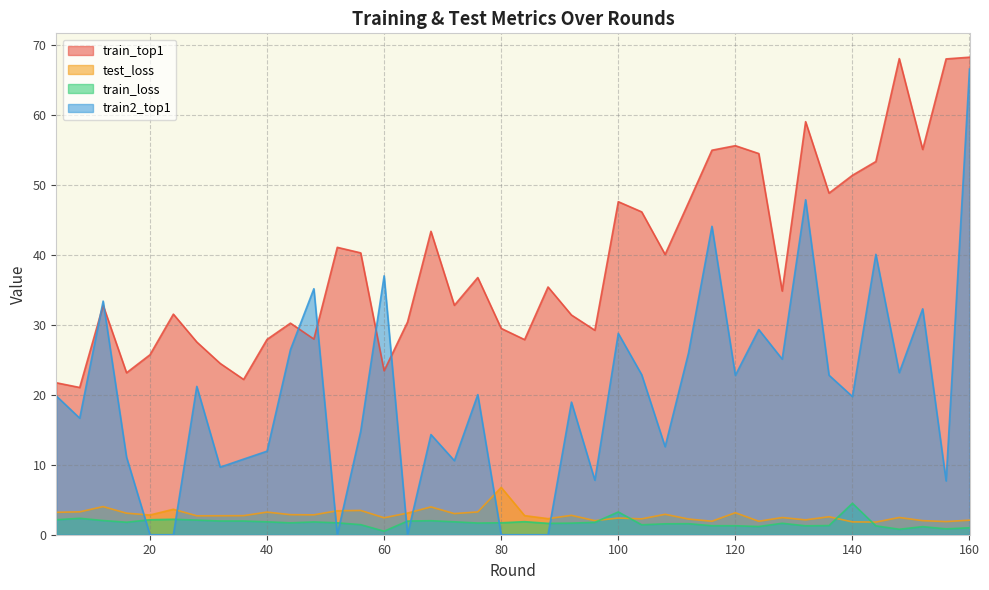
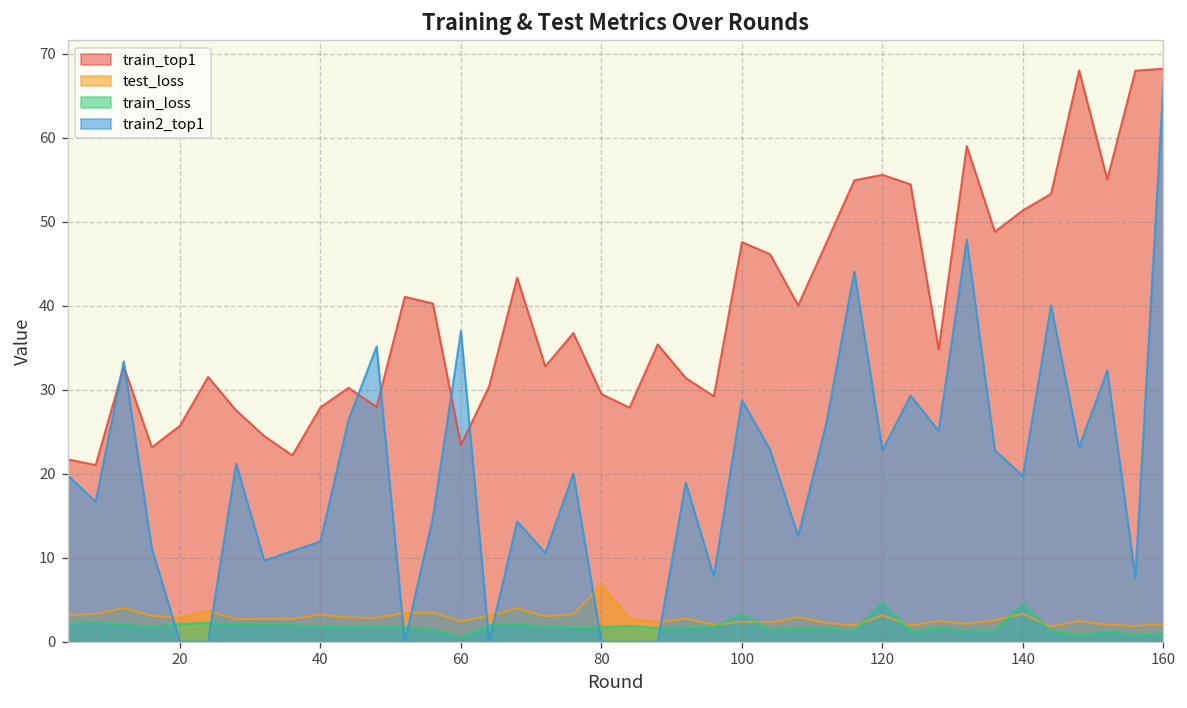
  {
    "train_top1": {
      "20": 26,
      "40": 28,
      "60": 23,
      "80": 29,
      "100": 48,
      "120": 56,
      "140": 51,
      "160": 68
    },
    "test_loss": {
      "20": 3,
      "40": 3,
      "60": 2,
      "80": 7,
      "100": 2,
      "120": 3,
-     "140": 2,
+     "140": 3,
      "160": 2
    },
    "train_loss": {
      "20": 2,
      "40": 2,
      "60": 1,
      "80": 2,
      "100": 3,
-     "120": 1,
+     "120": 5,
      "140": 4,
      "160": 1
    },
    "train2_top1": {
      "20": 0,
      "40": 12,
      "60": 37,
      "80": 0,
      "100": 29,
      "120": 23,
      "140": 20,
      "160": 67
    }
  }
